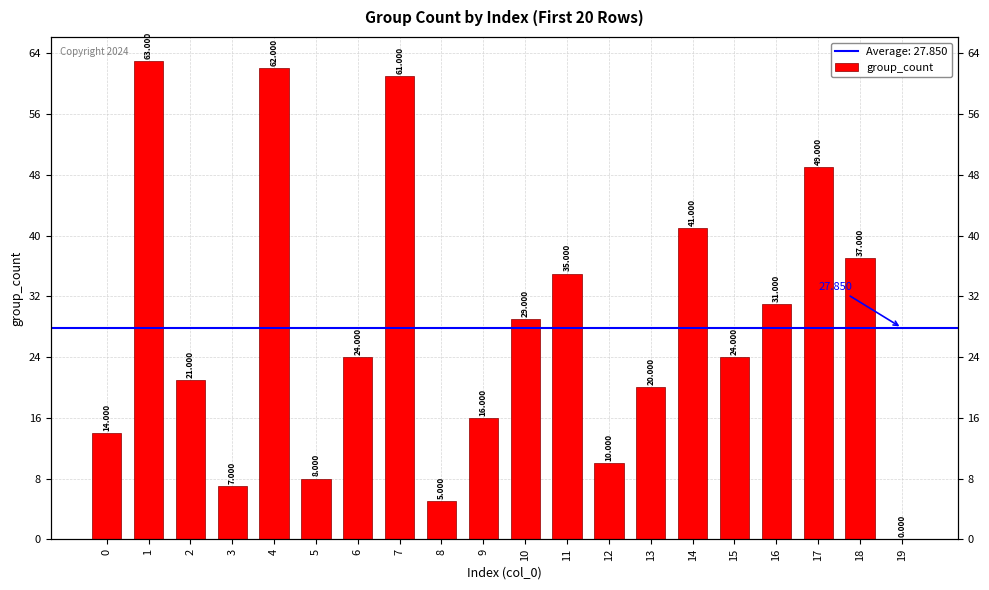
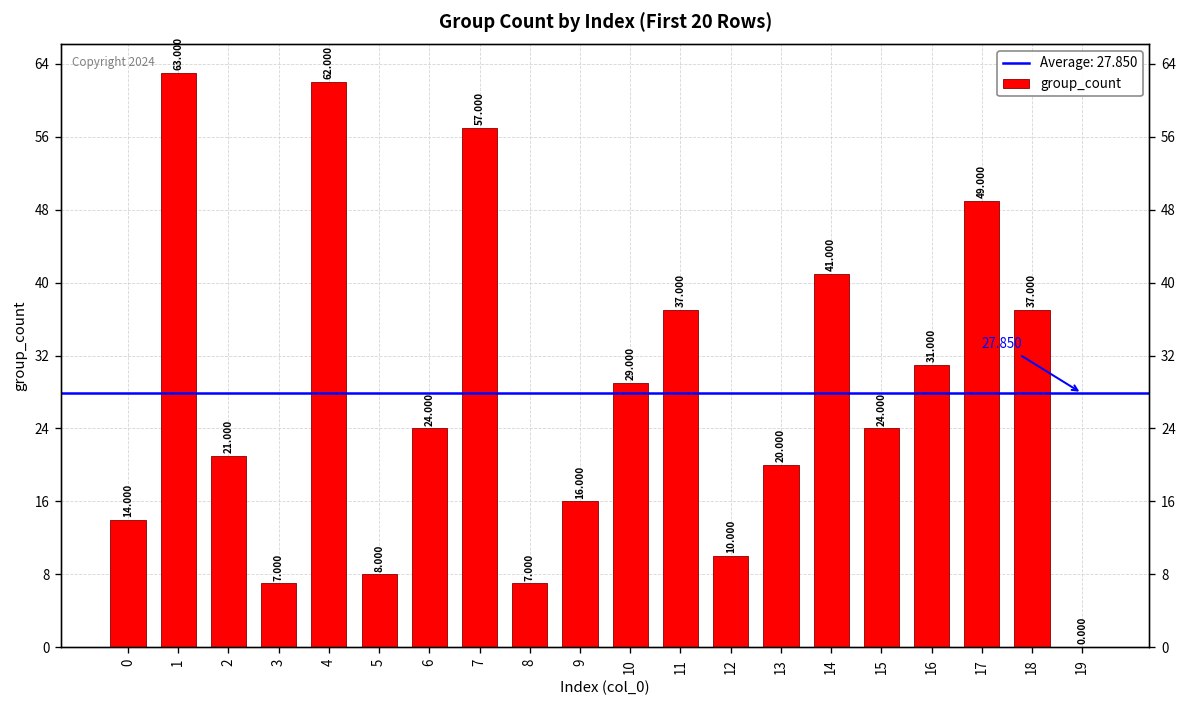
  {
    "0": 14.000,
    "1": 63.000,
    "2": 21.000,
    "3": 7.000,
    "4": 62.000,
    "5": 8.000,
    "6": 24.000,
-   "7": 61.000,
-   "8": 5.000,
+   "7": 57.000,
+   "8": 7.000,
    "9": 16.000,
    "10": 29.000,
-   "11": 35.000,
+   "11": 37.000,
    "12": 10.000,
    "13": 20.000,
    "14": 41.000,
    "15": 24.000,
    "16": 31.000,
    "17": 49.000,
    "18": 37.000,
    "19": 0.000
  }
